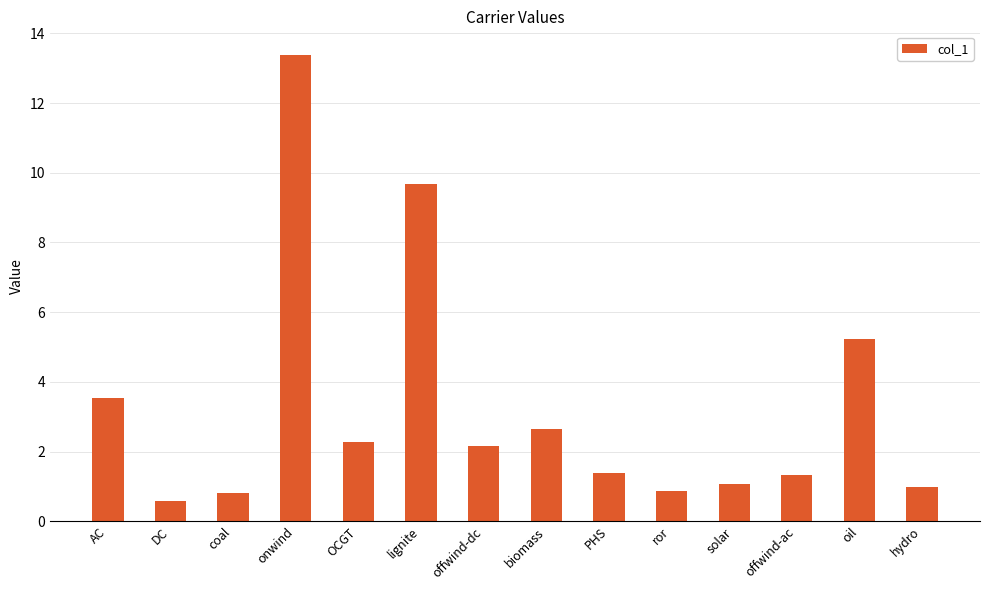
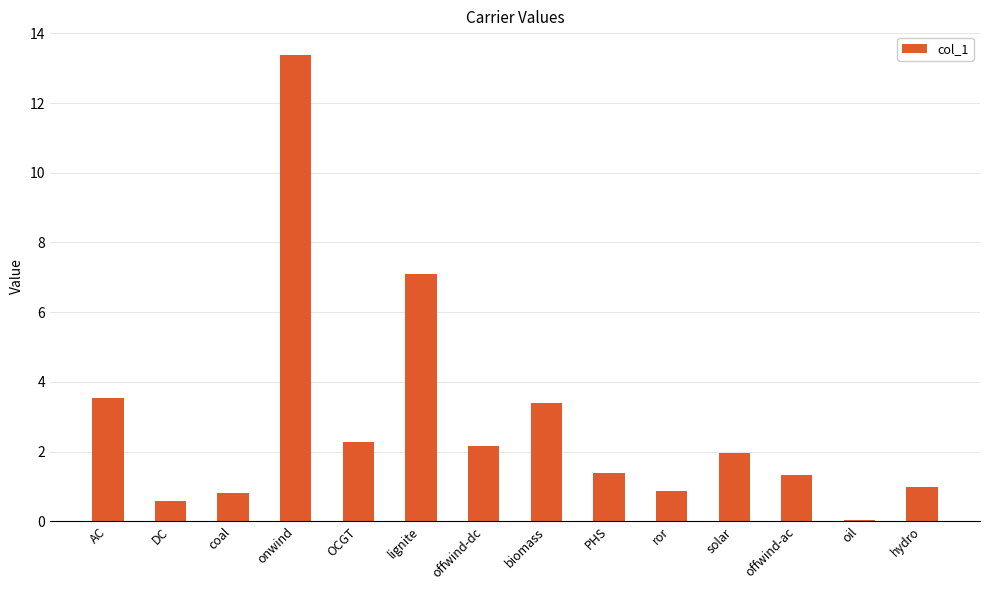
  {
    "AC": 3.5,
    "DC": 0.6,
    "coal": 0.8,
    "onwind": 13.4,
    "OCGT": 2.3,
-   "lignite": 9.7,
+   "lignite": 7.1,
    "offwind-dc": 2.2,
-   "biomass": 2.7,
+   "biomass": 3.4,
    "PHS": 1.4,
    "ror": 0.9,
-   "solar": 1.1,
+   "solar": 2.0,
    "offwind-ac": 1.3,
-   "oil": 5.2,
+   "oil": 0.0,
    "hydro": 1.0
  }
